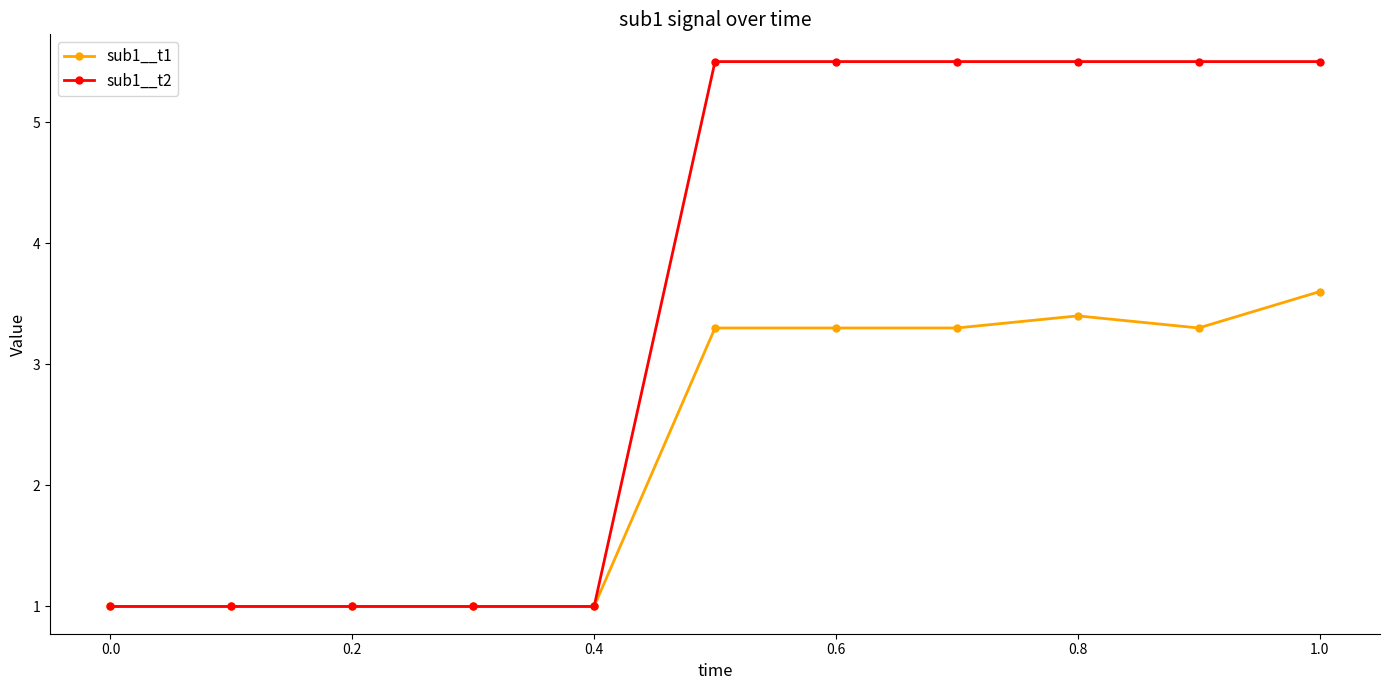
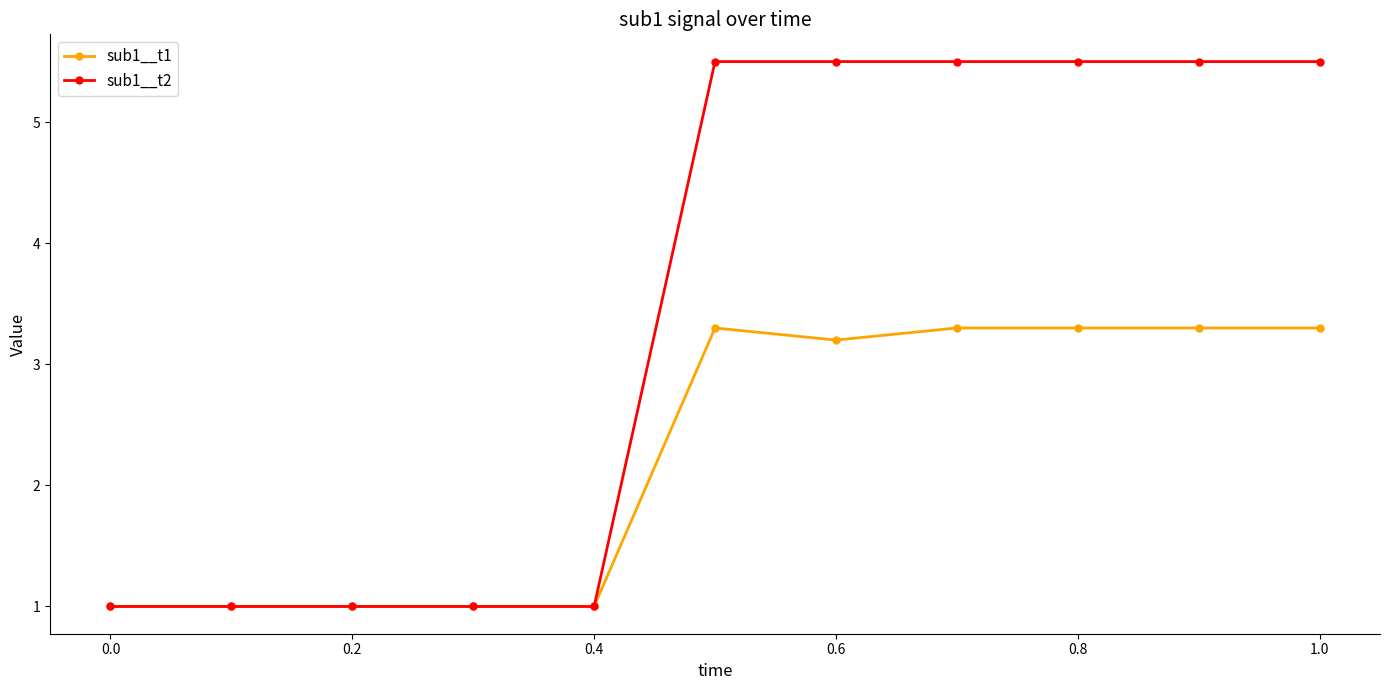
  {
    "sub1__t1": {
-     "0.6": 3.3,
-     "0.8": 3.4,
-     "1.0": 3.6
+     "0.6": 3.2,
+     "0.8": 3.3,
+     "1.0": 3.3
    },
    "sub1__t2": {
      "0.6": 5.5,
      "0.8": 5.5,
      "1.0": 5.5
    }
  }
